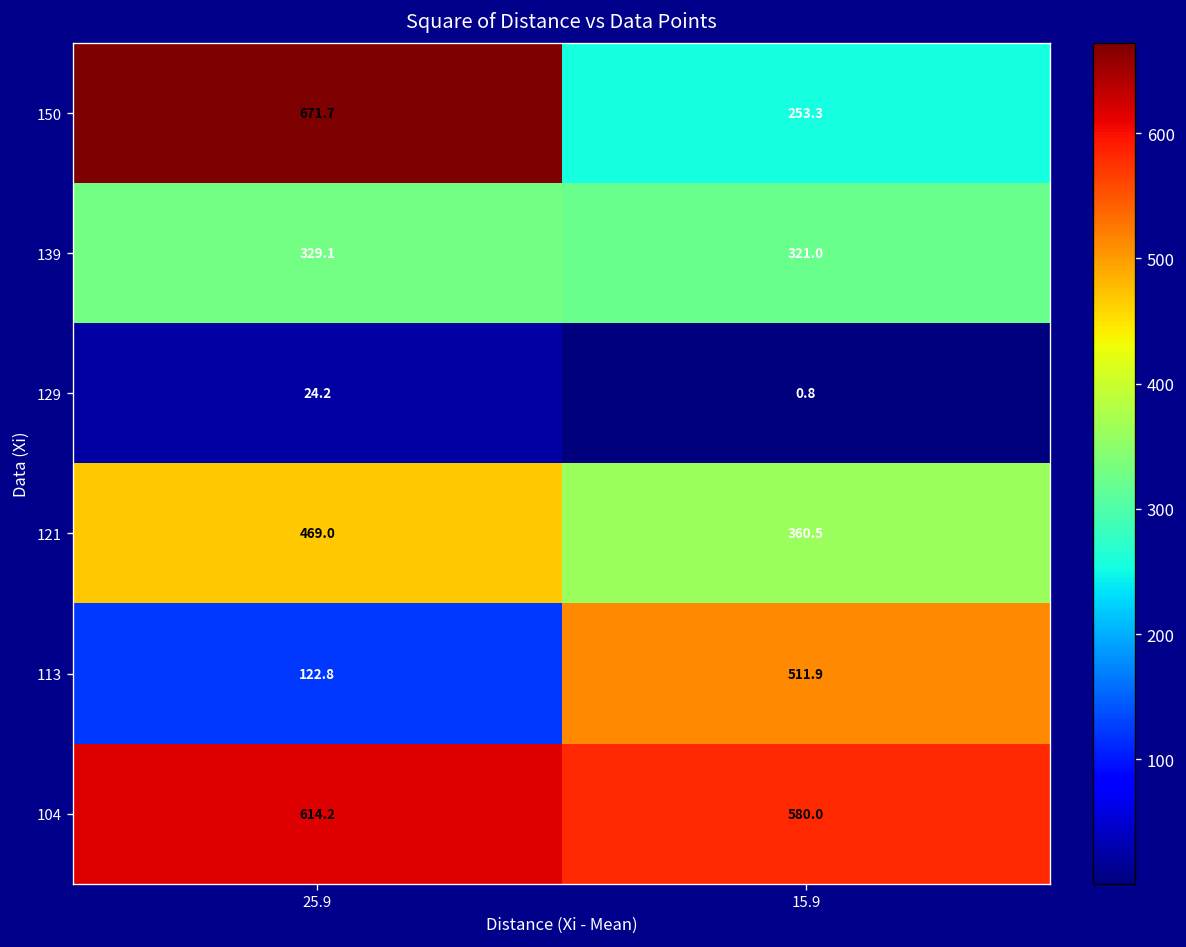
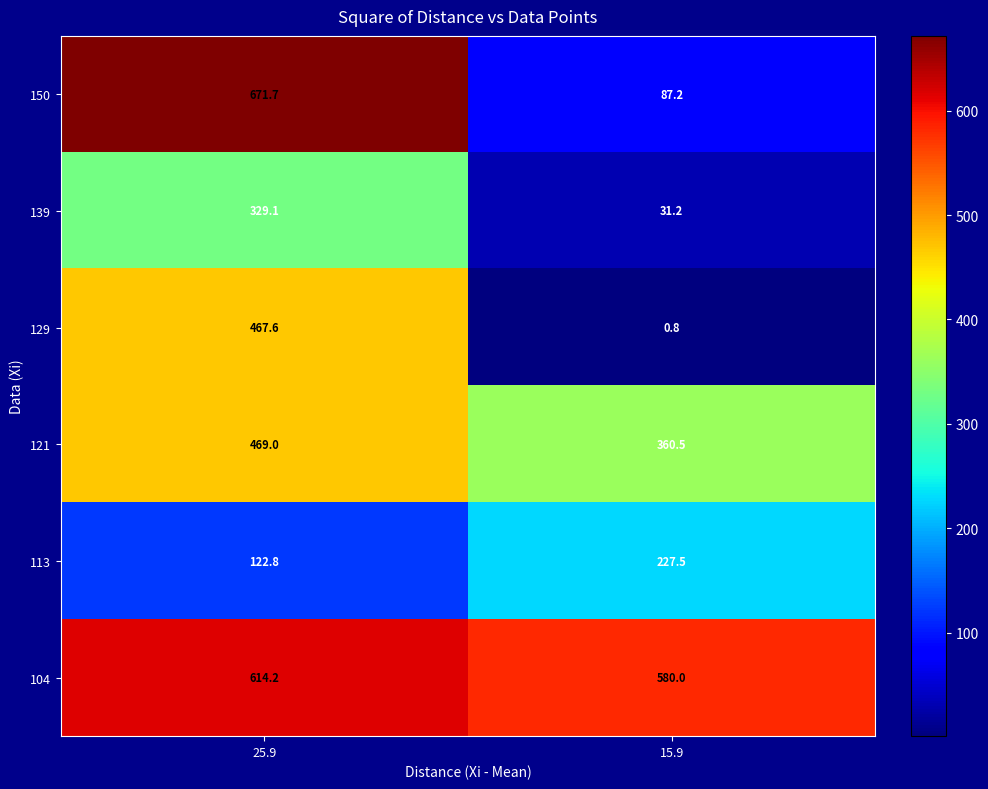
  {
    "150": {
      "25.9": 671.7,
-     "15.9": 253.3
+     "15.9": 87.2
    },
    "139": {
      "25.9": 329.1,
-     "15.9": 321.0
+     "15.9": 31.2
    },
    "129": {
-     "25.9": 24.2,
+     "25.9": 467.6,
      "15.9": 0.8
    },
    "121": {
      "25.9": 469.0,
      "15.9": 360.5
    },
    "113": {
      "25.9": 122.8,
-     "15.9": 511.9
+     "15.9": 227.5
    },
    "104": {
      "25.9": 614.2,
      "15.9": 580.0
    }
  }
